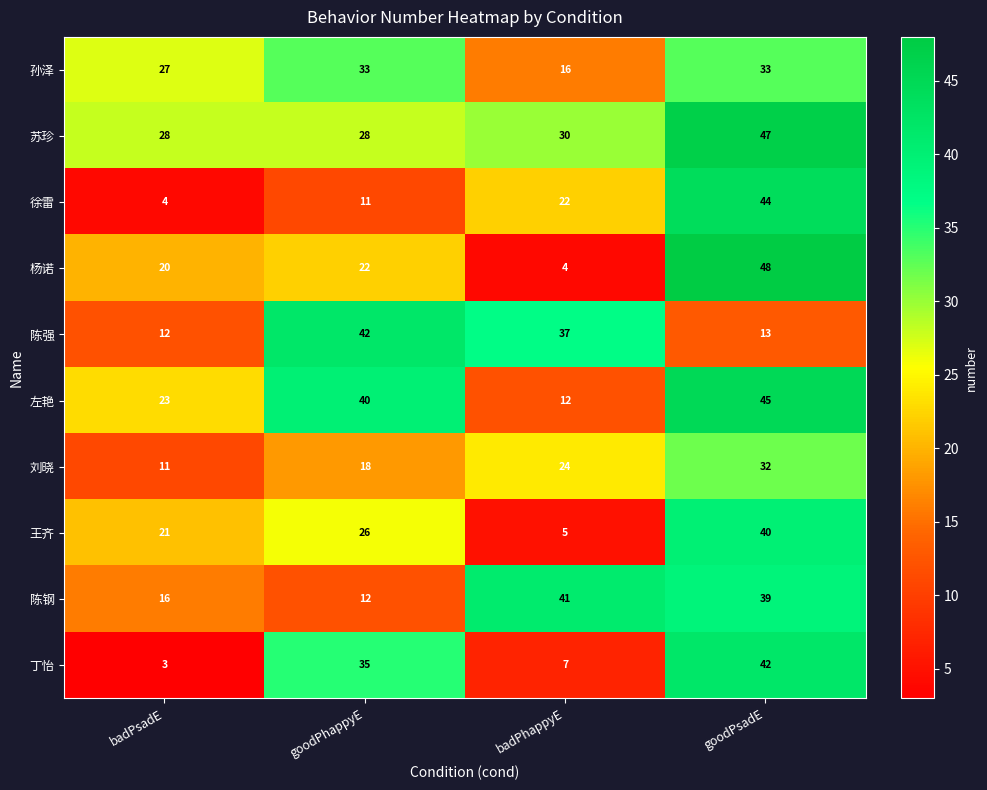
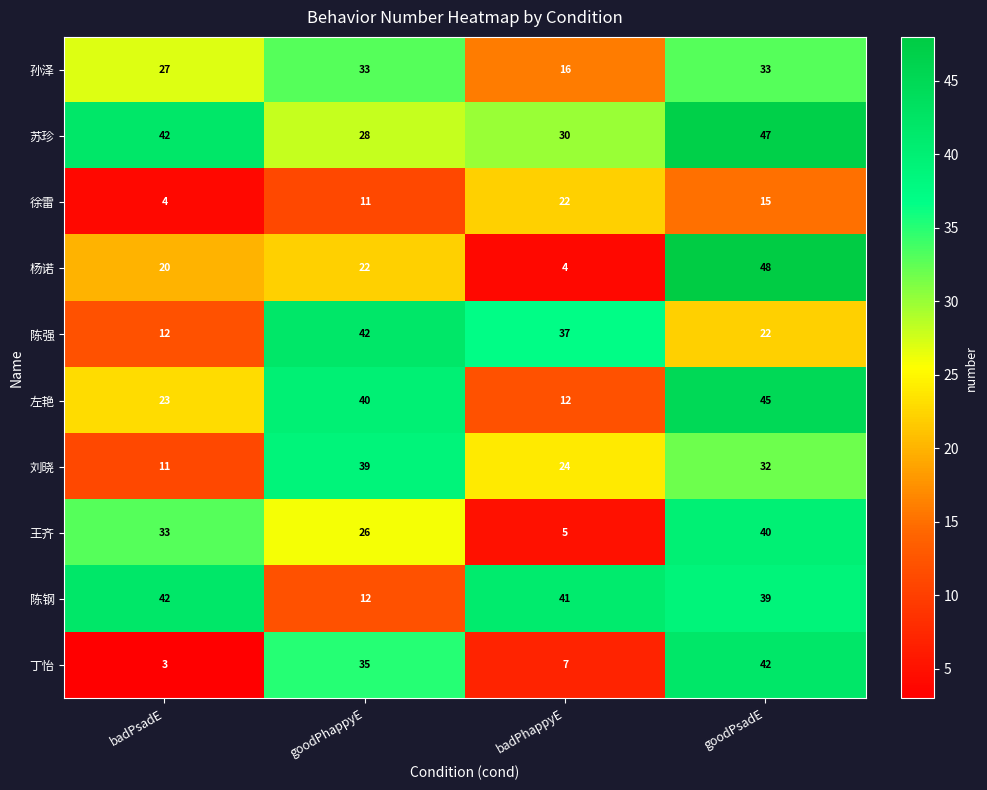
  {
    "孙泽": {
      "badPsadE": 27,
      "goodPhappyE": 33,
      "badPhappyE": 16,
      "goodPsadE": 33
    },
    "苏珍": {
-     "badPsadE": 28,
+     "badPsadE": 42,
      "goodPhappyE": 28,
      "badPhappyE": 30,
      "goodPsadE": 47
    },
    "徐雷": {
      "badPsadE": 4,
      "goodPhappyE": 11,
      "badPhappyE": 22,
-     "goodPsadE": 44
+     "goodPsadE": 15
    },
    "杨诺": {
      "badPsadE": 20,
      "goodPhappyE": 22,
      "badPhappyE": 4,
      "goodPsadE": 48
    },
    "陈强": {
      "badPsadE": 12,
      "goodPhappyE": 42,
      "badPhappyE": 37,
-     "goodPsadE": 13
+     "goodPsadE": 22
    },
    "左艳": {
      "badPsadE": 23,
      "goodPhappyE": 40,
      "badPhappyE": 12,
      "goodPsadE": 45
    },
    "刘晓": {
      "badPsadE": 11,
-     "goodPhappyE": 18,
+     "goodPhappyE": 39,
      "badPhappyE": 24,
      "goodPsadE": 32
    },
    "王齐": {
-     "badPsadE": 21,
+     "badPsadE": 33,
      "goodPhappyE": 26,
      "badPhappyE": 5,
      "goodPsadE": 40
    },
    "陈钢": {
-     "badPsadE": 16,
+     "badPsadE": 42,
      "goodPhappyE": 12,
      "badPhappyE": 41,
      "goodPsadE": 39
    },
    "丁怡": {
      "badPsadE": 3,
      "goodPhappyE": 35,
      "badPhappyE": 7,
      "goodPsadE": 42
    }
  }
